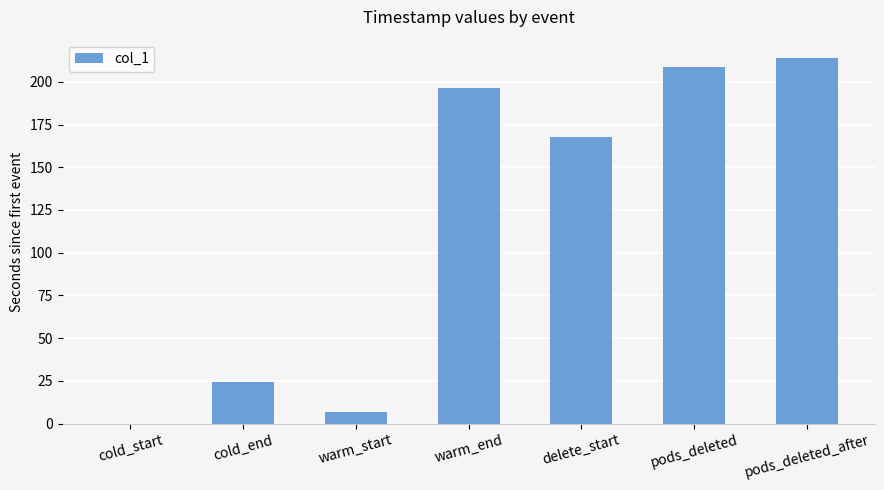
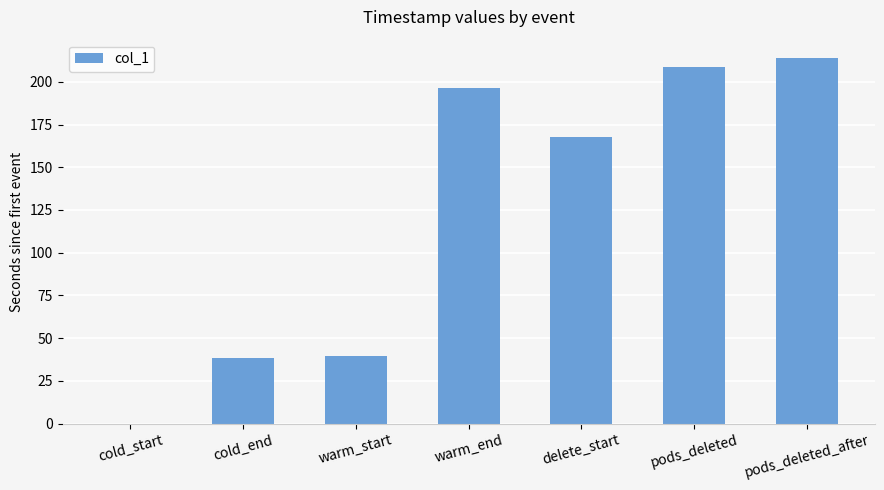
  {
    "cold_start": 0,
-   "cold_end": 24,
-   "warm_start": 7,
+   "cold_end": 38,
+   "warm_start": 39,
    "warm_end": 197,
    "delete_start": 167,
    "pods_deleted": 209,
    "pods_deleted_after": 214
  }
